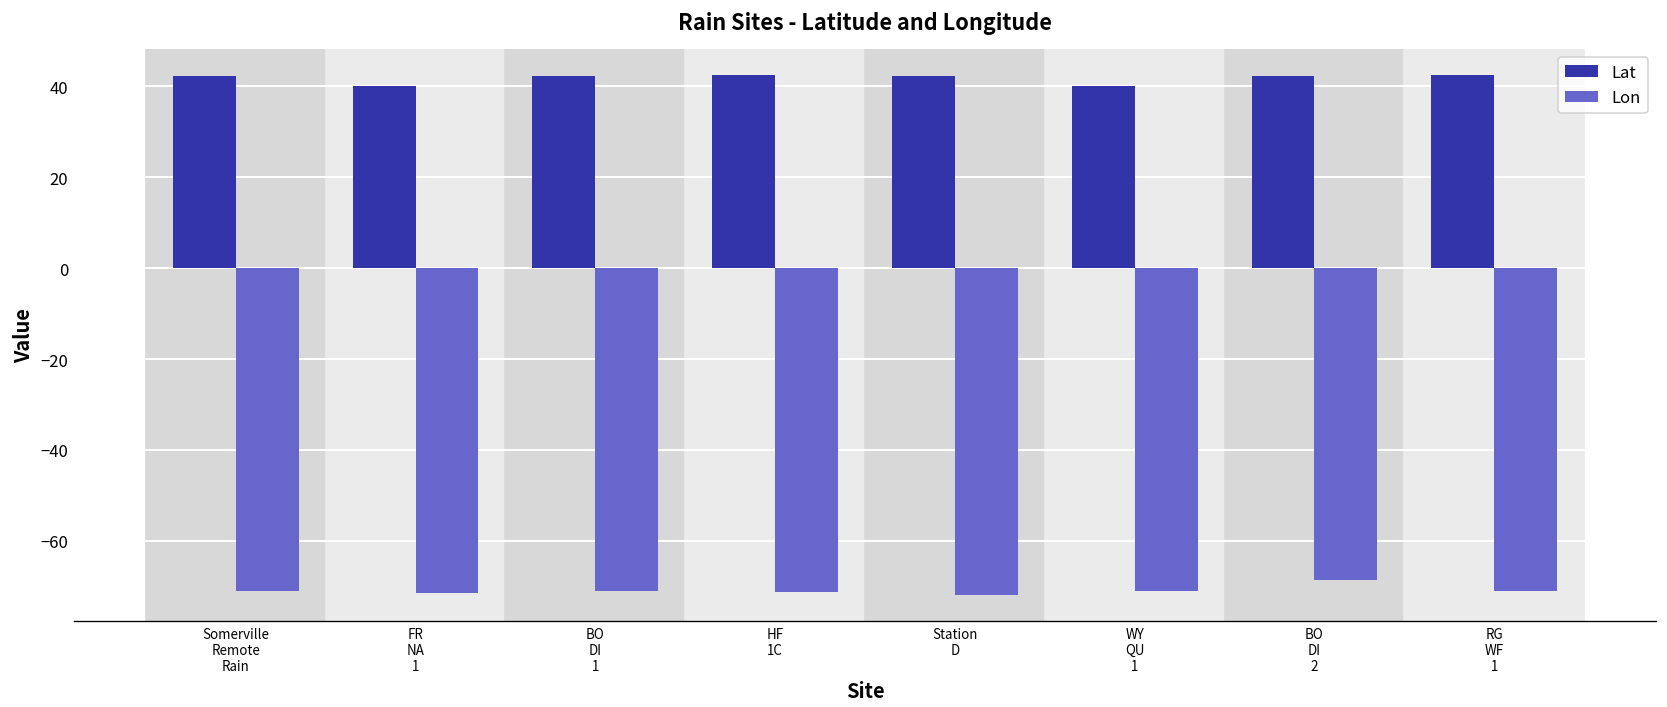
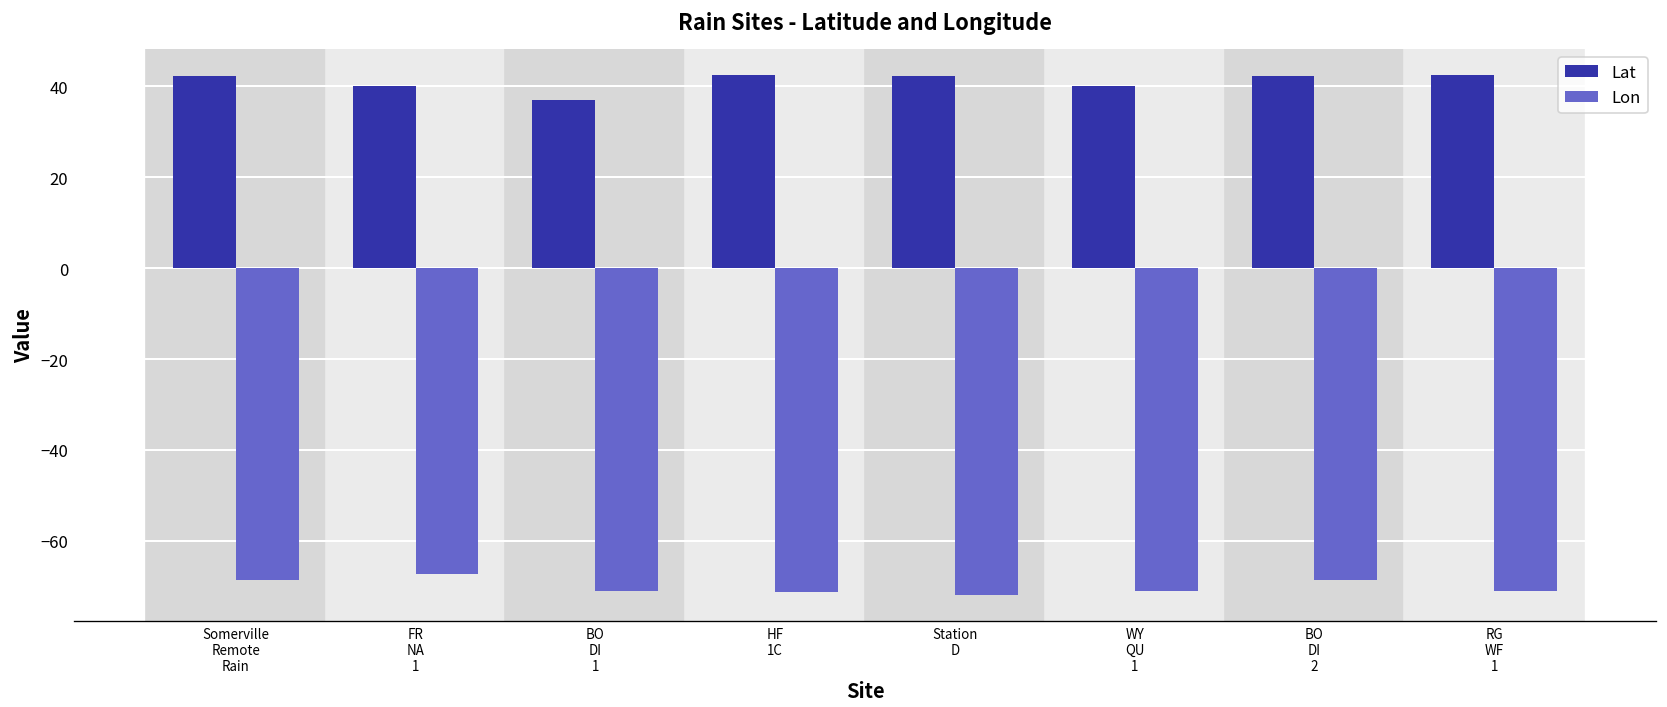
  {
    "Lat": {
      "Somerville Remote Rain": 42,
      "FR NA 1": 40,
-     "BO DI 1": 42,
+     "BO DI 1": 37,
      "HF 1C": 42,
      "Station D": 42,
      "WY QU 1": 40,
      "BO DI 2": 42,
      "RG WF 1": 43
    },
    "Lon": {
-     "Somerville Remote Rain": -71,
-     "FR NA 1": -71,
+     "Somerville Remote Rain": -69,
+     "FR NA 1": -67,
      "BO DI 1": -71,
      "HF 1C": -71,
      "Station D": -72,
      "WY QU 1": -71,
      "BO DI 2": -69,
      "RG WF 1": -71
    }
  }
